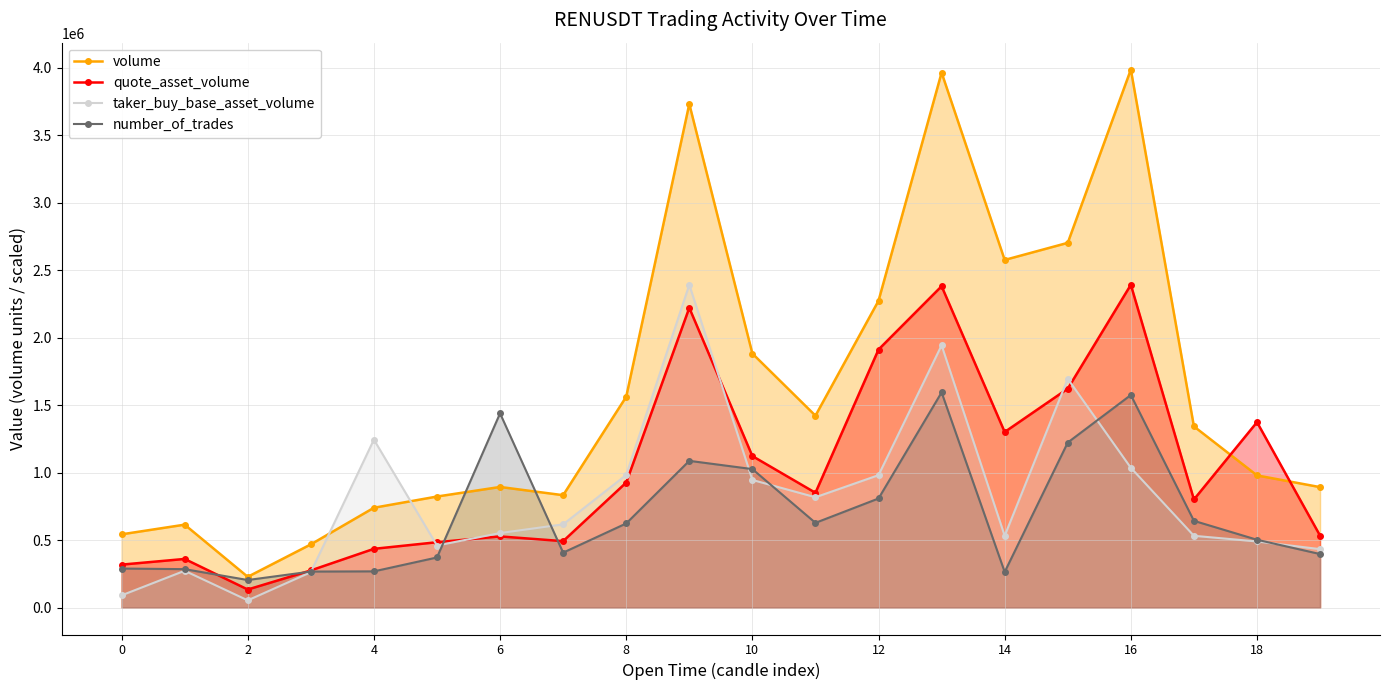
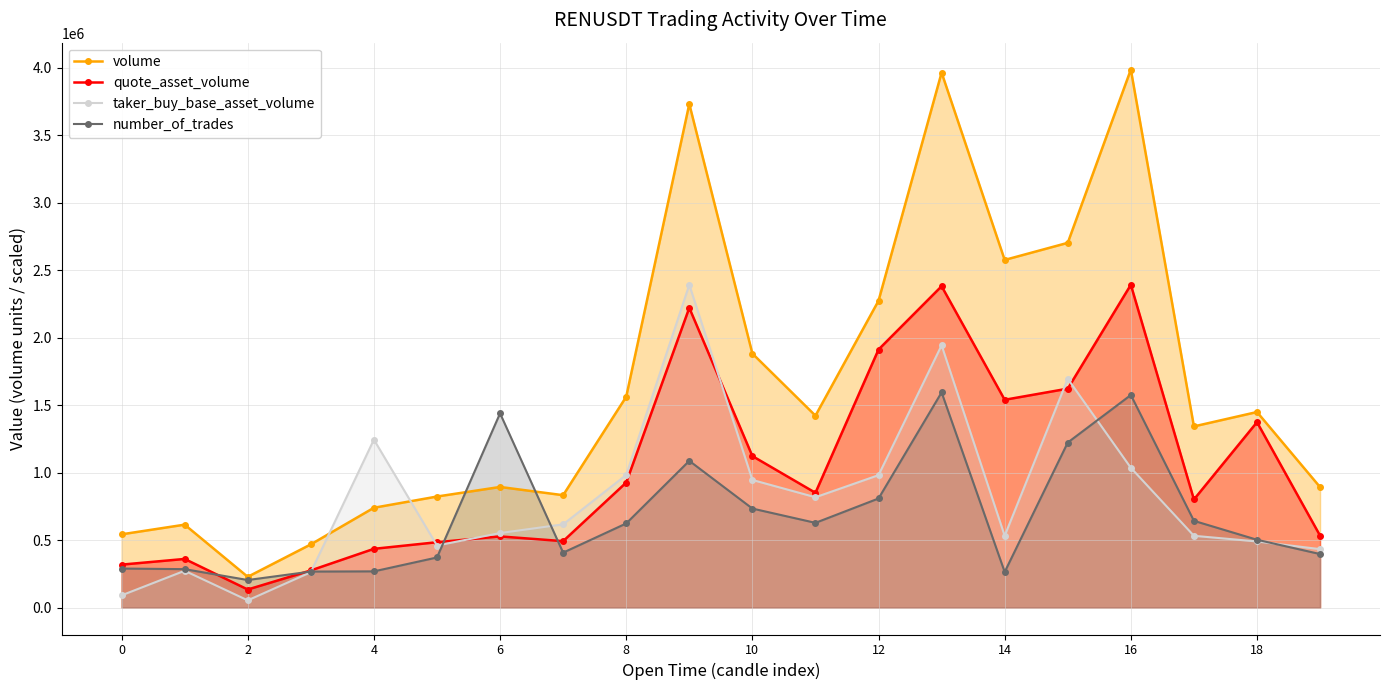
  {
    "volume": {
      "0": 540000,
      "2": 230000,
      "4": 740000,
      "6": 890000,
      "8": 1560000,
      "10": 1880000,
      "12": 2270000,
      "14": 2570000,
      "16": 3980000,
-     "18": 980000
+     "18": 1450000
    },
    "quote_asset_volume": {
      "0": 320000,
      "2": 130000,
      "4": 440000,
      "6": 530000,
      "8": 930000,
      "10": 1120000,
      "12": 1910000,
-     "14": 1300000,
+     "14": 1540000,
      "16": 2390000,
      "18": 1370000
    },
    "taker_buy_base_asset_volume": {
      "0": 90000,
      "2": 50000,
      "4": 1240000,
      "6": 550000,
      "8": 980000,
      "10": 950000,
      "12": 980000,
      "14": 530000,
      "16": 1040000
    },
    "number_of_trades": {
      "0": 290000,
      "2": 200000,
      "4": 270000,
      "6": 1440000,
      "8": 620000,
-     "10": 1030000,
+     "10": 730000,
      "12": 810000,
      "14": 260000,
      "16": 1570000
    }
  }
